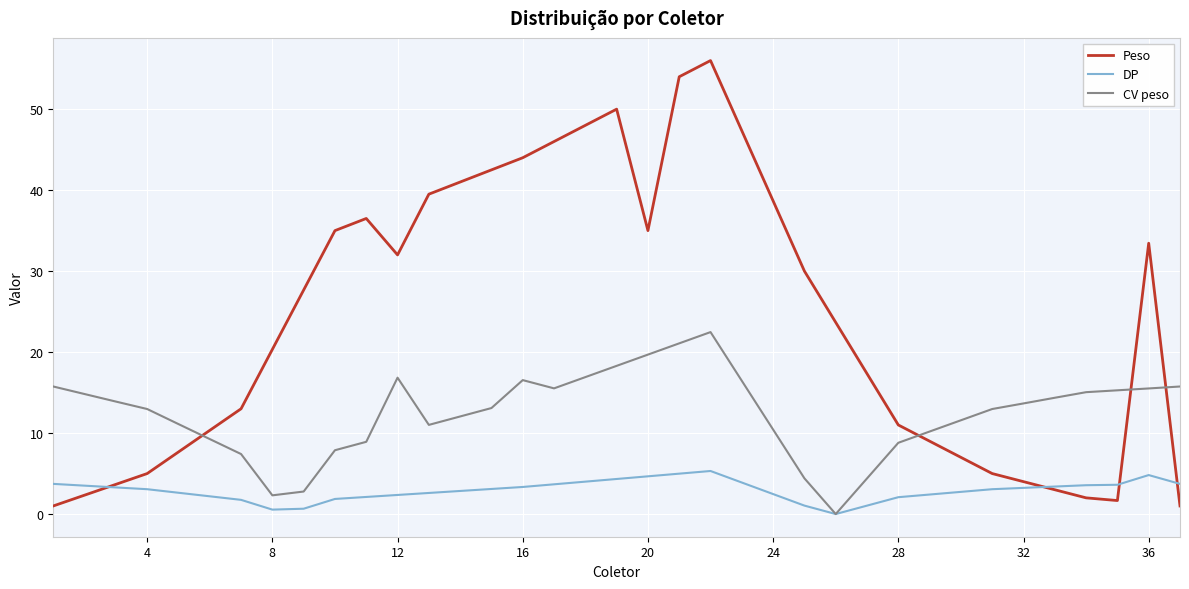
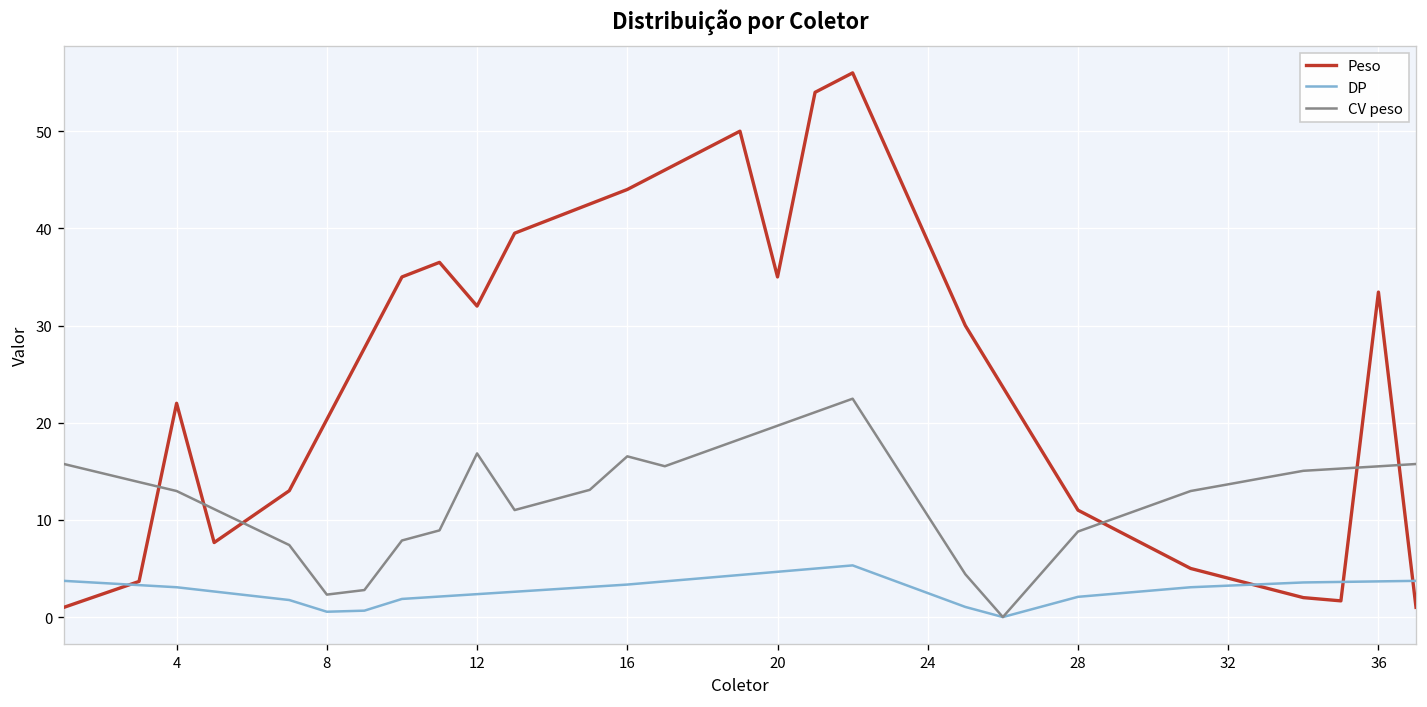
  {
    "Peso": {
-     "4": 5,
+     "4": 22,
      "8": 20,
      "12": 32,
      "16": 44,
      "20": 35,
      "24": 39,
      "28": 11,
      "32": 4,
      "36": 33
    },
    "DP": {
      "4": 3,
      "8": 1,
      "12": 2,
      "16": 3,
      "20": 5,
      "24": 2,
      "28": 2,
      "32": 3,
-     "36": 5
+     "36": 4
    },
    "CV peso": {
      "4": 13,
      "8": 2,
      "12": 17,
      "16": 17,
      "20": 20,
      "24": 10,
      "28": 9,
      "32": 14,
      "36": 16
    }
  }
